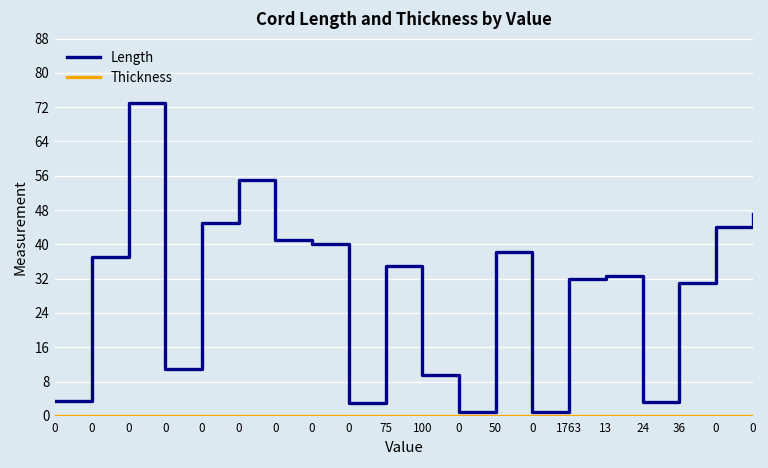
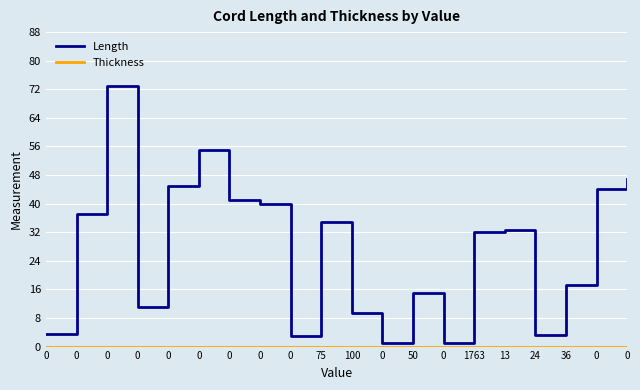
  {
    "Length": {
      "75": 35,
      "100": 10,
-     "50": 38,
+     "50": 15,
      "1763": 32,
      "13": 33,
      "24": 3,
-     "36": 31
+     "36": 17
    },
    "Thickness": {
      "75": 0,
      "100": 0,
      "50": 0,
      "1763": 0,
      "13": 0,
      "24": 0,
      "36": 0
    }
  }
